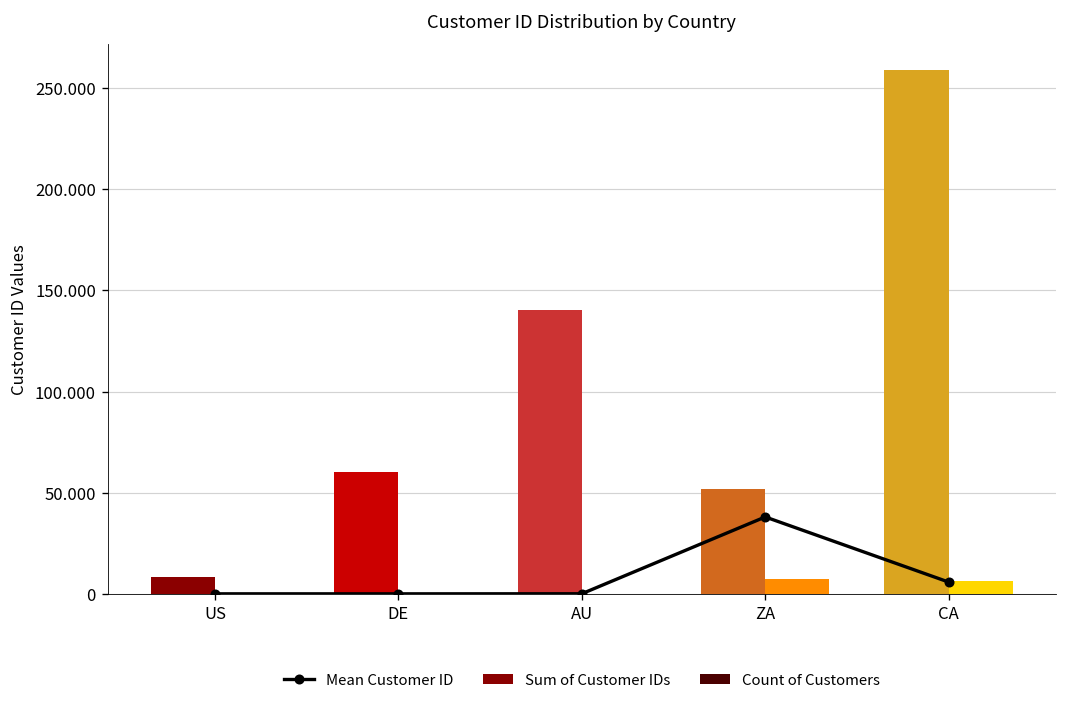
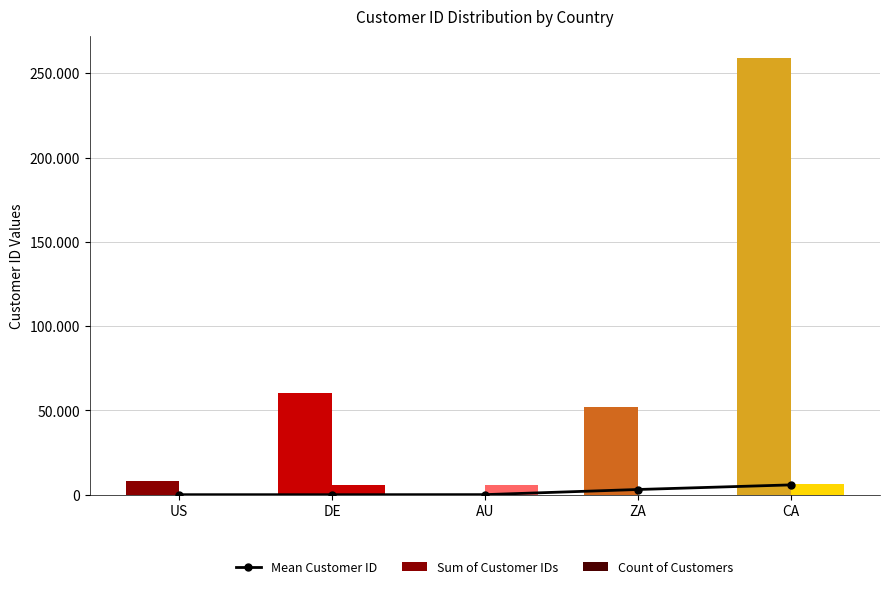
  {
    "Sum of Customer IDs": {
      "US": 8,
      "DE": 60,
-     "AU": 140,
+     "AU": 0,
      "ZA": 52,
      "CA": 259
    },
    "Mean Customer ID": {
      "US": 0,
      "DE": 0,
      "AU": 0,
-     "ZA": 38,
+     "ZA": 3,
      "CA": 6
    },
    "Count of Customers": {
-     "DE": 0,
-     "AU": 0,
-     "ZA": 7,
+     "DE": 6,
+     "AU": 6,
+     "ZA": 0,
      "CA": 6
    }
  }
